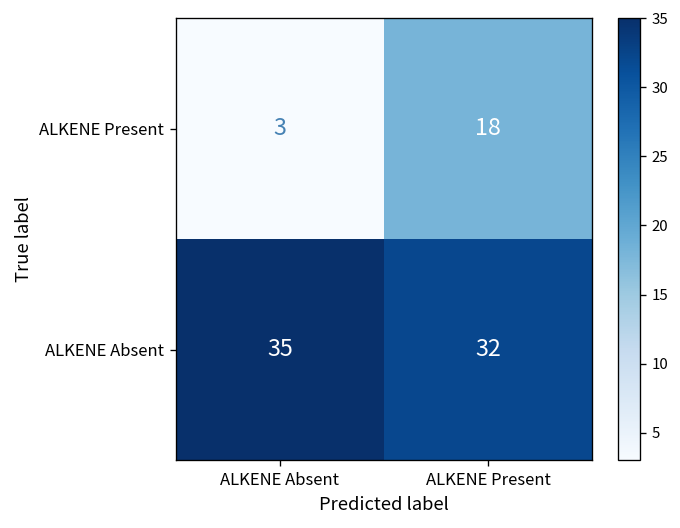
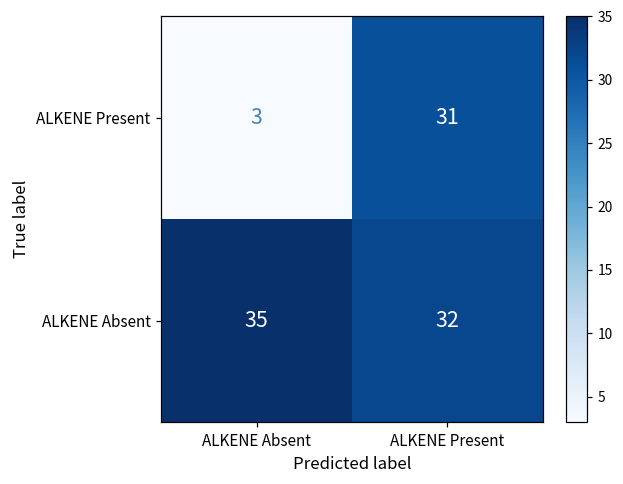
  {
    "ALKENE Present": {
      "ALKENE Absent": 3,
-     "ALKENE Present": 18
+     "ALKENE Present": 31
    },
    "ALKENE Absent": {
      "ALKENE Absent": 35,
      "ALKENE Present": 32
    }
  }
